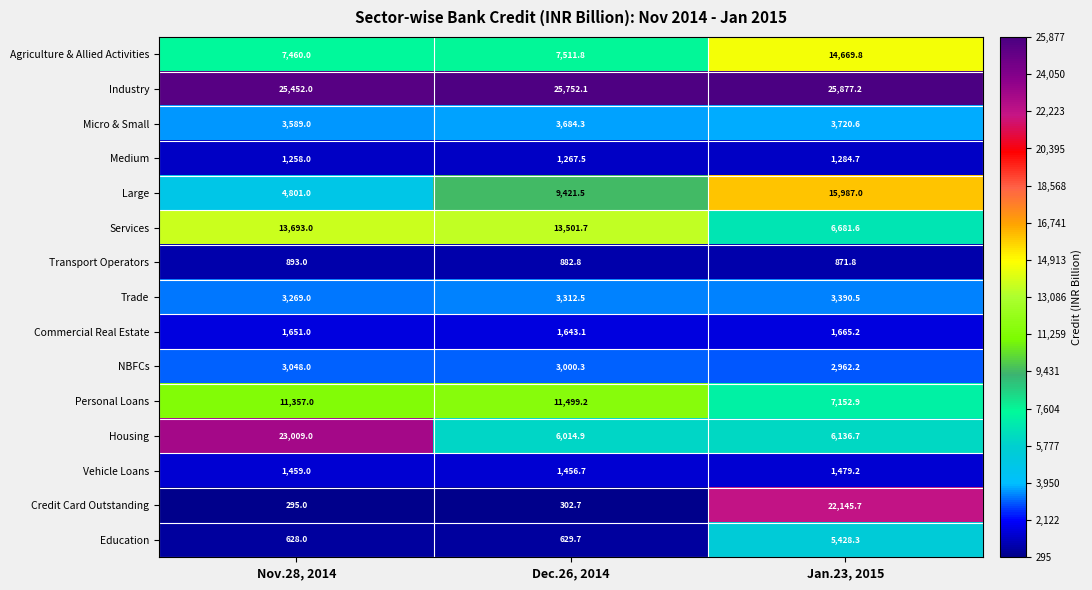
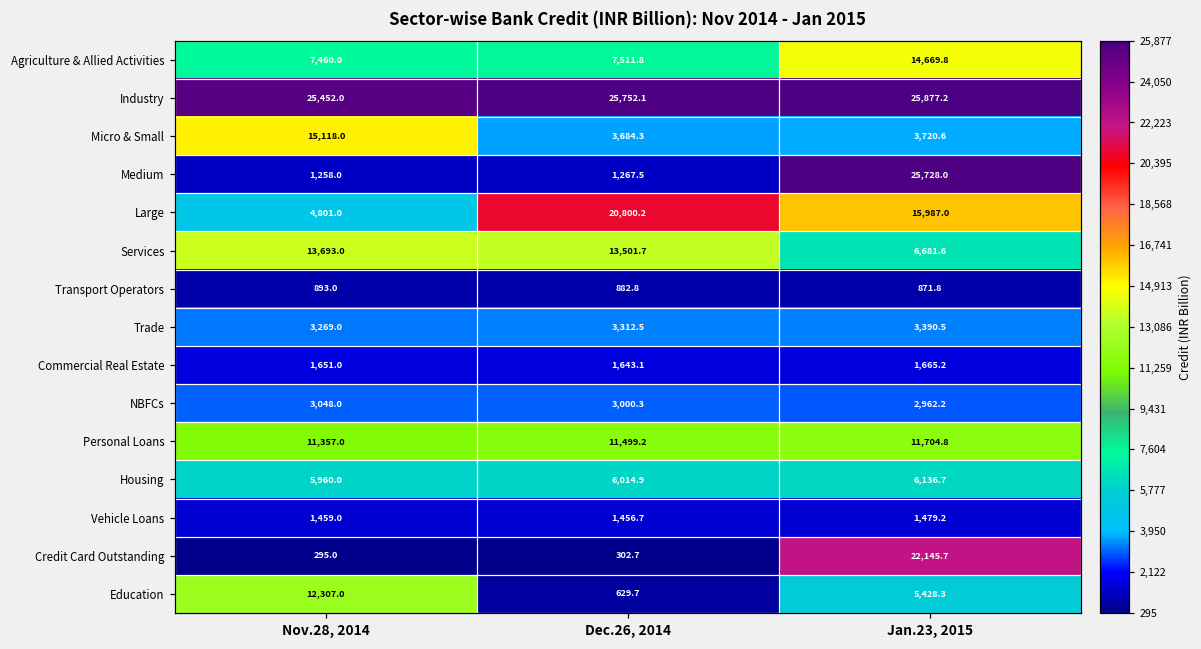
  {
    "Agriculture & Allied Activities": {
      "Nov.28, 2014": "7,460.0",
      "Dec.26, 2014": "7,511.8",
      "Jan.23, 2015": "14,669.8"
    },
    "Industry": {
      "Nov.28, 2014": "25,452.0",
      "Dec.26, 2014": "25,752.1",
      "Jan.23, 2015": "25,877.2"
    },
    "Micro & Small": {
-     "Nov.28, 2014": "3,589.0",
+     "Nov.28, 2014": "15,118.0",
      "Dec.26, 2014": "3,684.3",
      "Jan.23, 2015": "3,720.6"
    },
    "Medium": {
      "Nov.28, 2014": "1,258.0",
      "Dec.26, 2014": "1,267.5",
-     "Jan.23, 2015": "1,284.7"
+     "Jan.23, 2015": "25,728.0"
    },
    "Large": {
      "Nov.28, 2014": "4,801.0",
-     "Dec.26, 2014": "9,421.5",
+     "Dec.26, 2014": "20,800.2",
      "Jan.23, 2015": "15,987.0"
    },
    "Services": {
      "Nov.28, 2014": "13,693.0",
      "Dec.26, 2014": "13,501.7",
      "Jan.23, 2015": "6,681.6"
    },
    "Transport Operators": {
      "Nov.28, 2014": "893.0",
      "Dec.26, 2014": "882.8",
      "Jan.23, 2015": "871.8"
    },
    "Trade": {
      "Nov.28, 2014": "3,269.0",
      "Dec.26, 2014": "3,312.5",
      "Jan.23, 2015": "3,390.5"
    },
    "Commercial Real Estate": {
      "Nov.28, 2014": "1,651.0",
      "Dec.26, 2014": "1,643.1",
      "Jan.23, 2015": "1,665.2"
    },
    "NBFCs": {
      "Nov.28, 2014": "3,048.0",
      "Dec.26, 2014": "3,000.3",
      "Jan.23, 2015": "2,962.2"
    },
    "Personal Loans": {
      "Nov.28, 2014": "11,357.0",
      "Dec.26, 2014": "11,499.2",
-     "Jan.23, 2015": "7,152.9"
+     "Jan.23, 2015": "11,704.8"
    },
    "Housing": {
-     "Nov.28, 2014": "23,009.0",
+     "Nov.28, 2014": "5,960.0",
      "Dec.26, 2014": "6,014.9",
      "Jan.23, 2015": "6,136.7"
    },
    "Vehicle Loans": {
      "Nov.28, 2014": "1,459.0",
      "Dec.26, 2014": "1,456.7",
      "Jan.23, 2015": "1,479.2"
    },
    "Credit Card Outstanding": {
      "Nov.28, 2014": "295.0",
      "Dec.26, 2014": "302.7",
      "Jan.23, 2015": "22,145.7"
    },
    "Education": {
-     "Nov.28, 2014": "628.0",
+     "Nov.28, 2014": "12,307.0",
      "Dec.26, 2014": "629.7",
      "Jan.23, 2015": "5,428.3"
    }
  }
